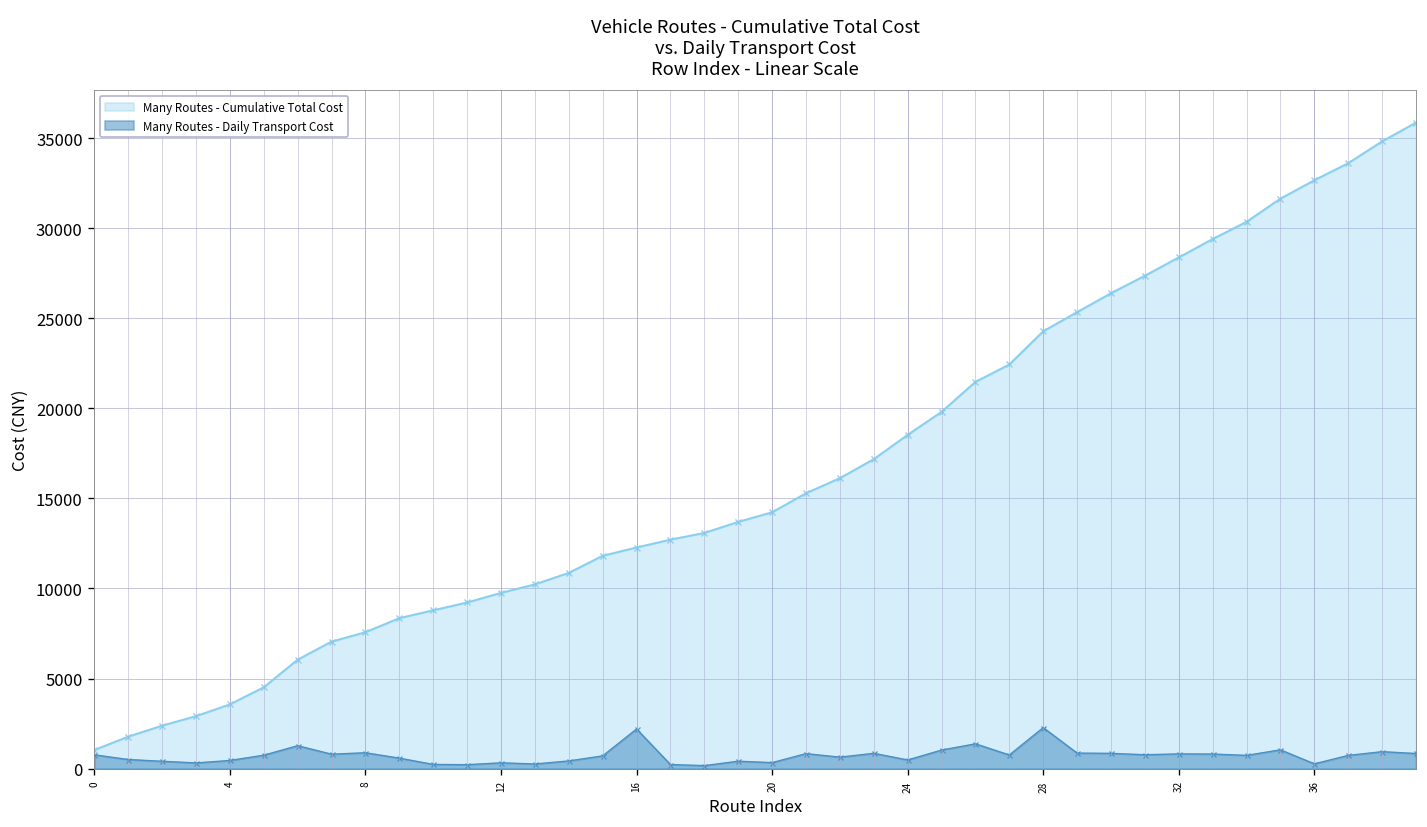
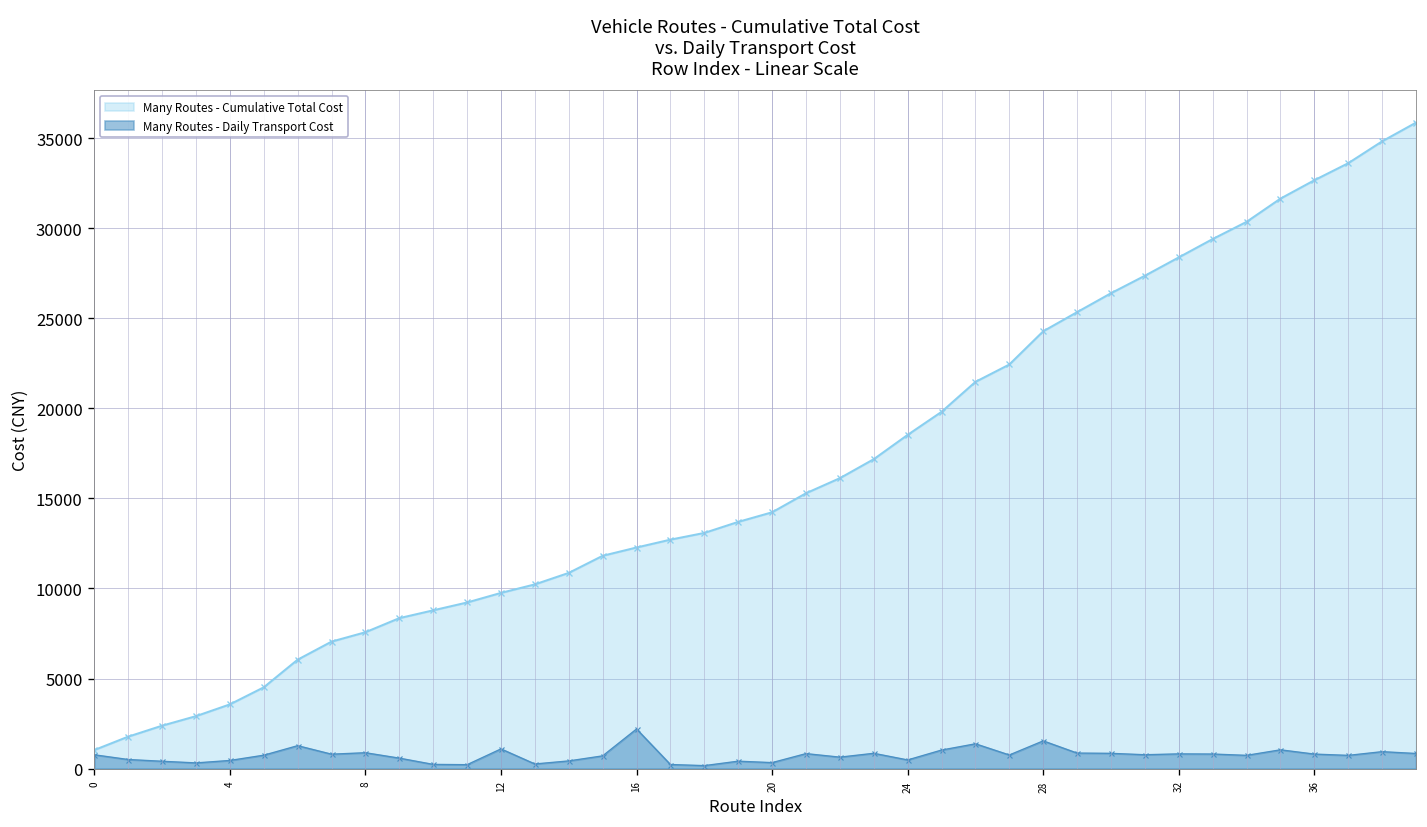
  {
    "Many Routes - Cumulative Total Cost": {
      "0": 1000,
      "4": 3600,
      "8": 7600,
      "12": 9800,
      "16": 12300,
      "20": 14200,
      "24": 18500,
      "28": 24300,
      "32": 28400,
      "36": 32700
    },
    "Many Routes - Daily Transport Cost": {
      "0": 800,
      "4": 500,
      "8": 900,
-     "12": 300,
+     "12": 1100,
      "16": 2200,
      "20": 300,
      "24": 500,
-     "28": 2300,
+     "28": 1500,
      "32": 800,
-     "36": 300
+     "36": 800
    }
  }
